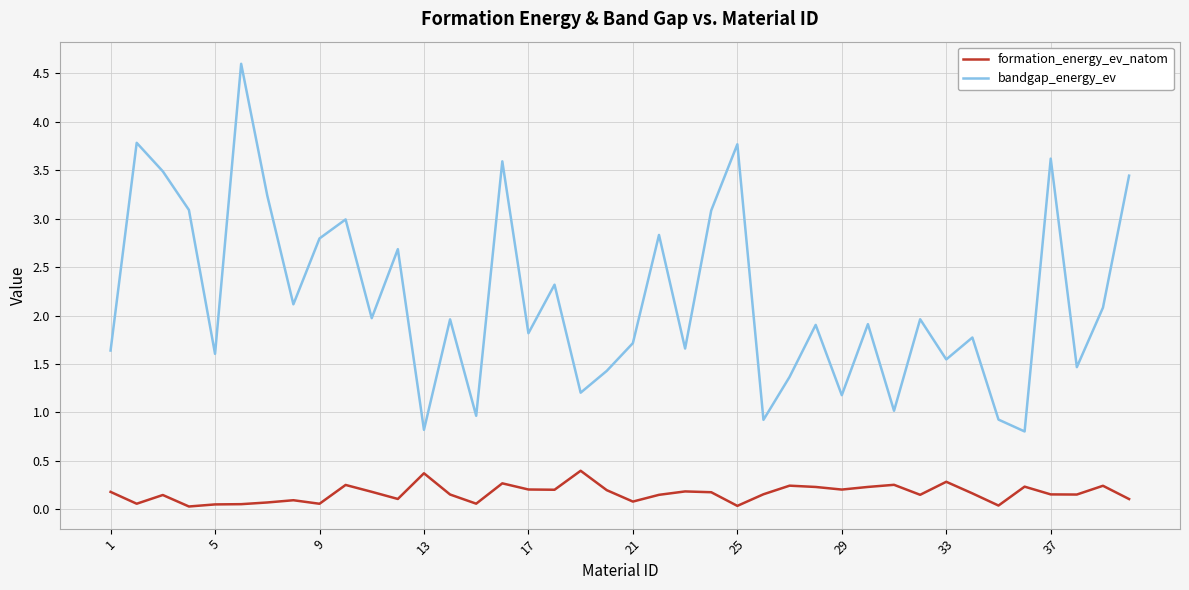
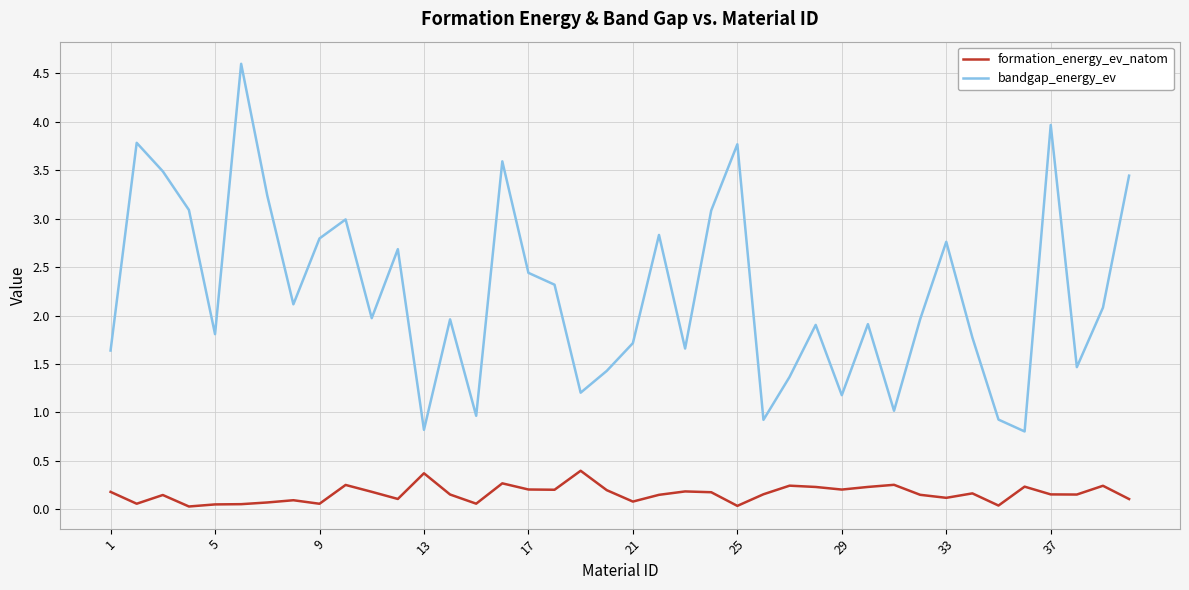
  {
    "formation_energy_ev_natom": {
      "1": 0.2,
      "5": 0.1,
      "9": 0.1,
      "13": 0.4,
      "17": 0.2,
      "21": 0.1,
      "25": 0.0,
      "29": 0.2,
-     "33": 0.3,
+     "33": 0.1,
      "37": 0.2
    },
    "bandgap_energy_ev": {
      "1": 1.6,
-     "5": 1.6,
+     "5": 1.8,
      "9": 2.8,
      "13": 0.8,
-     "17": 1.8,
+     "17": 2.4,
      "21": 1.7,
      "25": 3.8,
      "29": 1.2,
-     "33": 1.5,
-     "37": 3.6
+     "33": 2.8,
+     "37": 4.0
    }
  }
